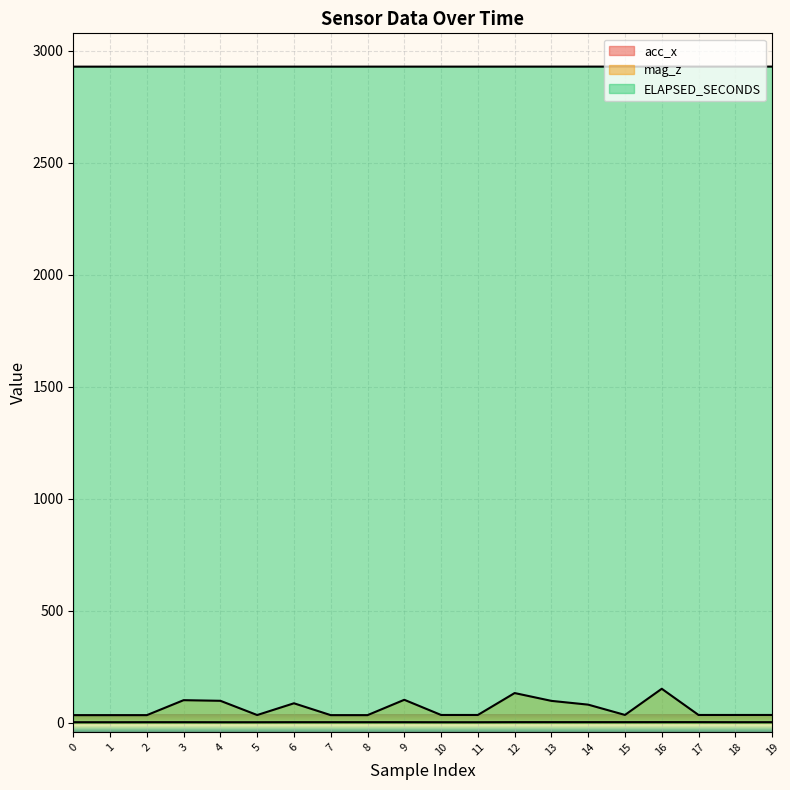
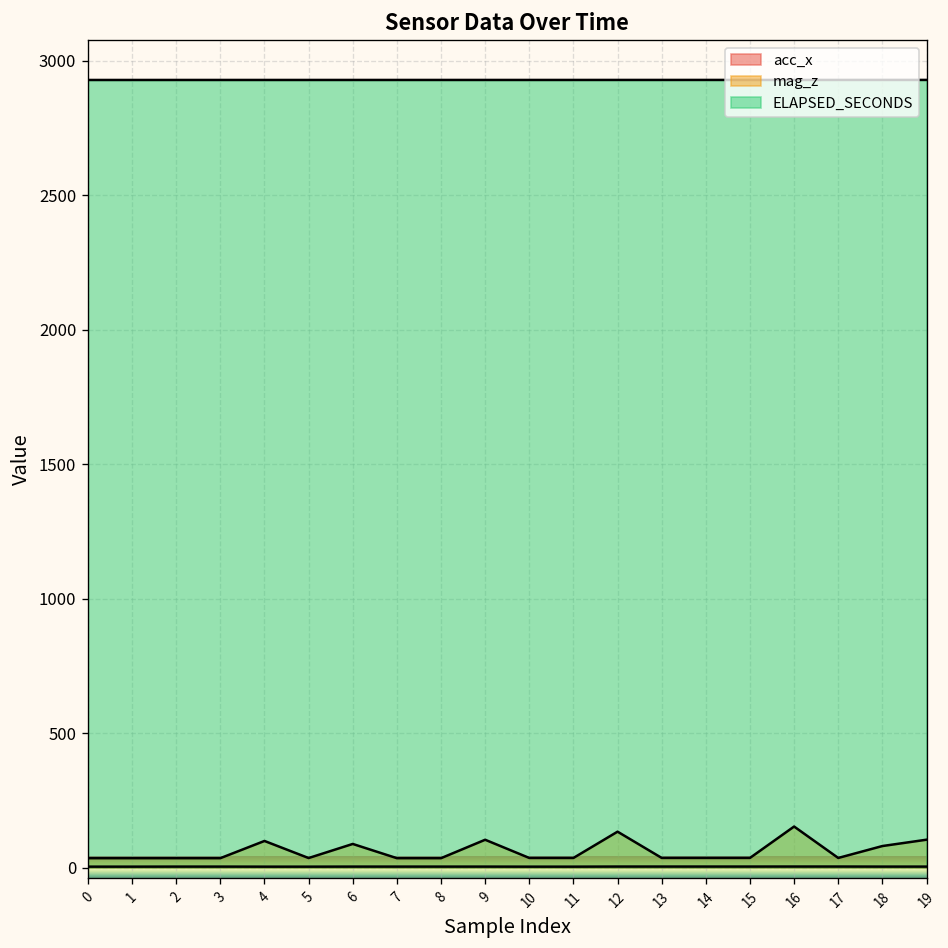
  {
    "acc_x": {
      "0": 0,
      "1": 0,
      "2": 0,
      "3": 0,
      "4": 0,
      "5": 0,
      "6": 0,
      "7": 0,
      "8": 0,
      "9": 0,
      "10": 0,
      "11": 0,
      "12": 0,
      "13": 0,
      "14": 0,
      "15": 0,
      "16": 0,
      "17": 0,
      "18": 0,
      "19": 0
    },
    "mag_z": {
      "0": 30,
      "1": 30,
      "2": 30,
-     "3": 100,
+     "3": 30,
      "4": 100,
      "5": 40,
      "6": 90,
      "7": 30,
      "8": 30,
      "9": 100,
      "10": 40,
      "11": 40,
      "12": 130,
-     "13": 100,
-     "14": 80,
+     "13": 40,
+     "14": 40,
      "15": 40,
      "16": 150,
      "17": 40,
-     "18": 40,
-     "19": 40
+     "18": 80,
+     "19": 100
    },
    "ELAPSED_SECONDS": {
      "0": 2930,
      "1": 2930,
      "2": 2930,
      "3": 2930,
      "4": 2930,
      "5": 2930,
      "6": 2930,
      "7": 2930,
      "8": 2930,
      "9": 2930,
      "10": 2930,
      "11": 2930,
      "12": 2930,
      "13": 2930,
      "14": 2930,
      "19": 2930
    }
  }
